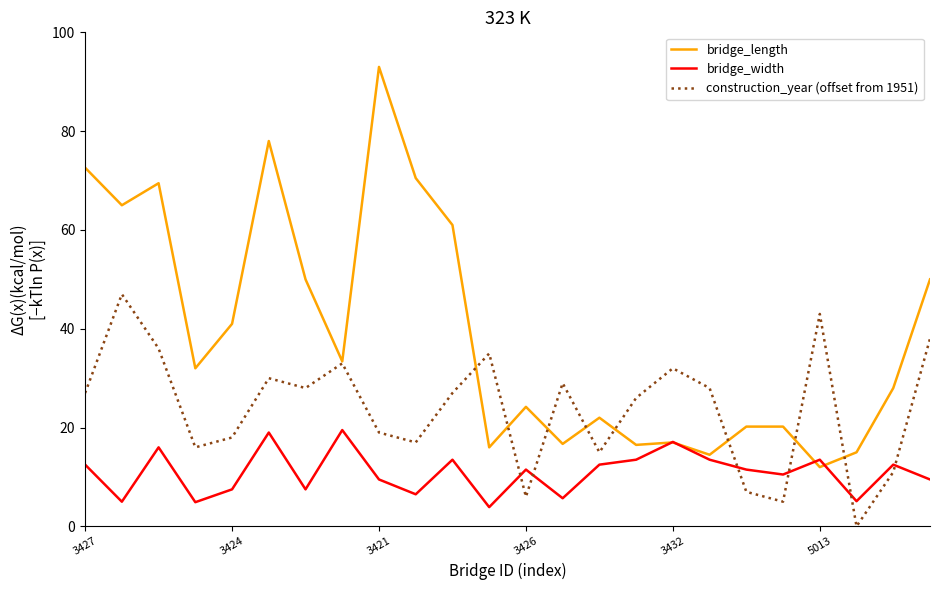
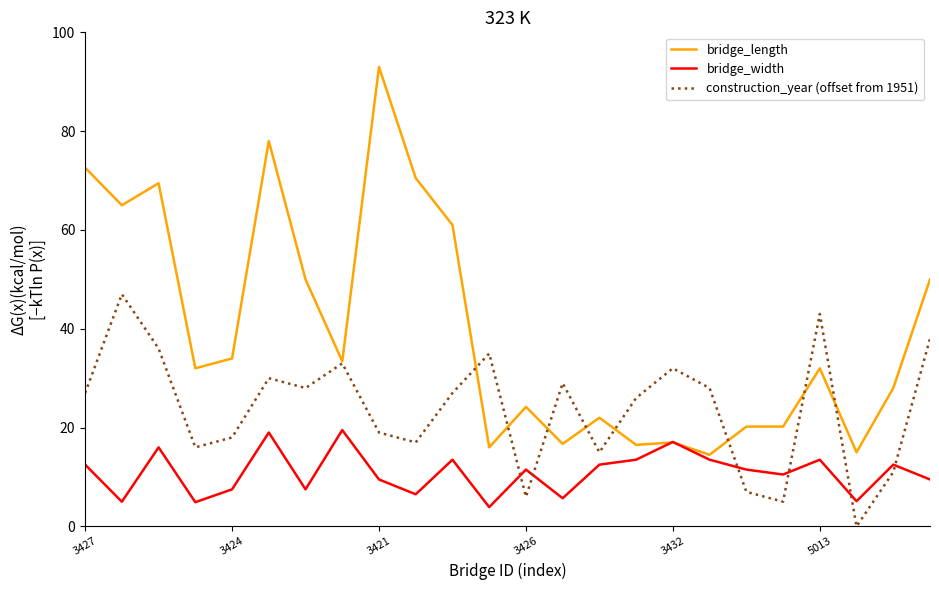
  {
    "bridge_length": {
      "3427": 73,
-     "3424": 41,
+     "3424": 34,
      "3421": 93,
      "3426": 24,
-     "5013": 12
+     "5013": 32
    },
    "bridge_width": {
      "3427": 13,
      "3424": 8,
      "3421": 10,
      "3426": 12,
      "5013": 14
    },
    "construction_year (offset from 1951)": {
      "3427": 27,
      "3424": 18,
      "3421": 19,
      "3426": 6,
      "3432": 32,
      "5013": 43
    }
  }
